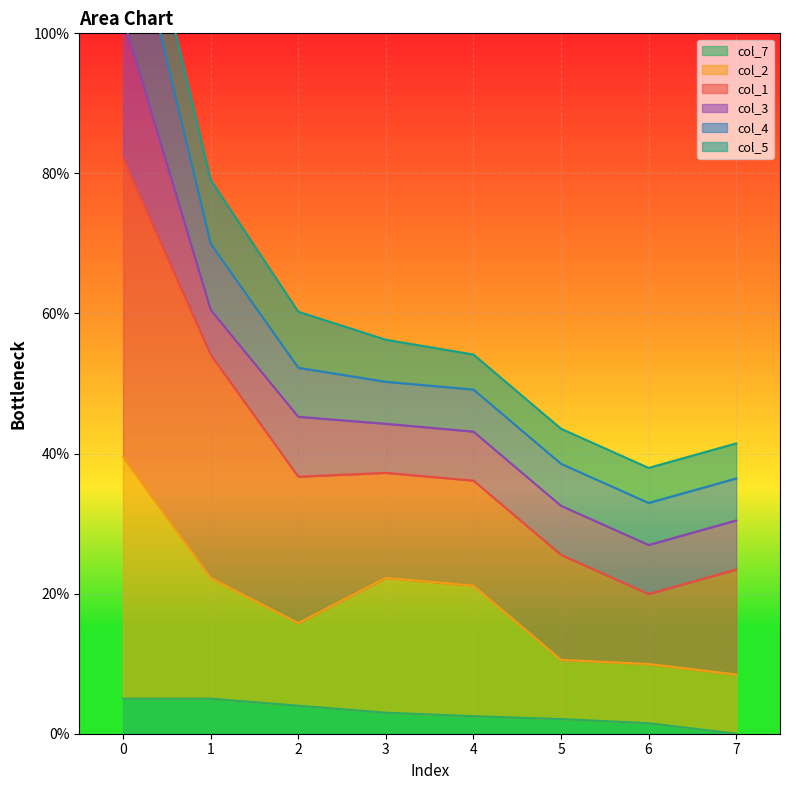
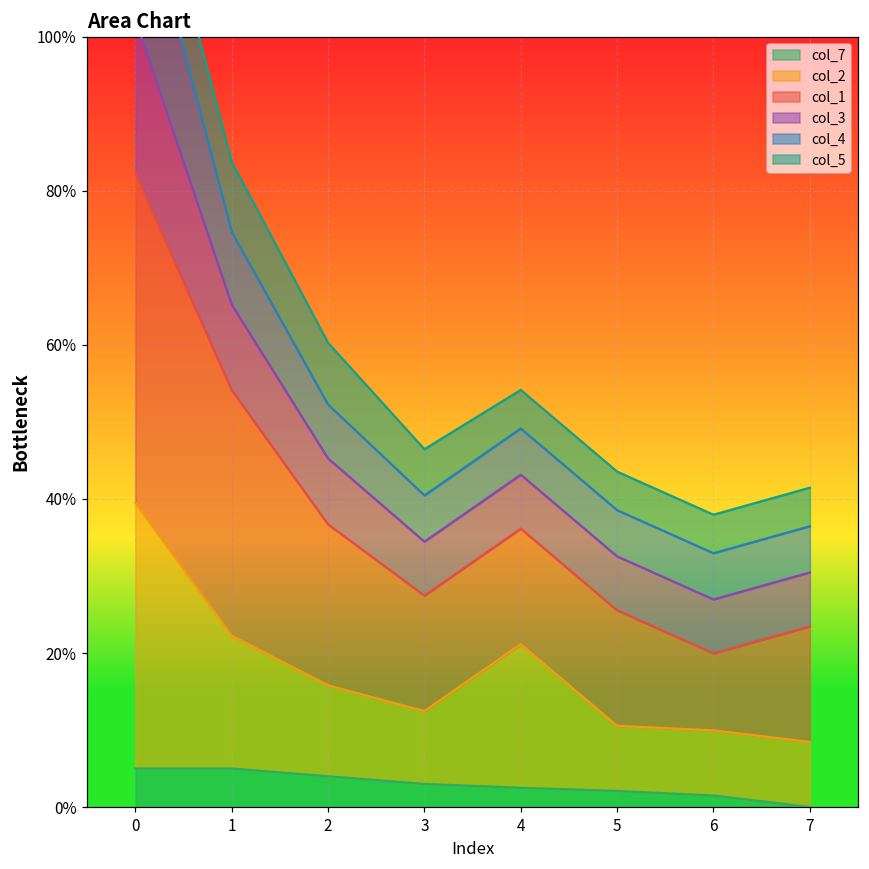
  {
    "col_2": {
      "0": "35%",
      "1": "17%",
      "2": "12%",
-     "3": "19%",
+     "3": "9%",
      "4": "19%",
      "5": "8%",
      "6": "8%",
      "7": "8%"
    },
    "col_1": {
      "0": "43%",
      "1": "32%",
      "2": "21%",
      "3": "15%",
      "4": "15%",
      "5": "15%",
      "6": "10%",
      "7": "15%"
    },
    "col_3": {
-     "1": "6%",
+     "1": "11%",
      "2": "9%",
      "3": "7%",
      "4": "7%",
      "5": "7%",
      "6": "7%",
      "7": "7%"
    }
  }
